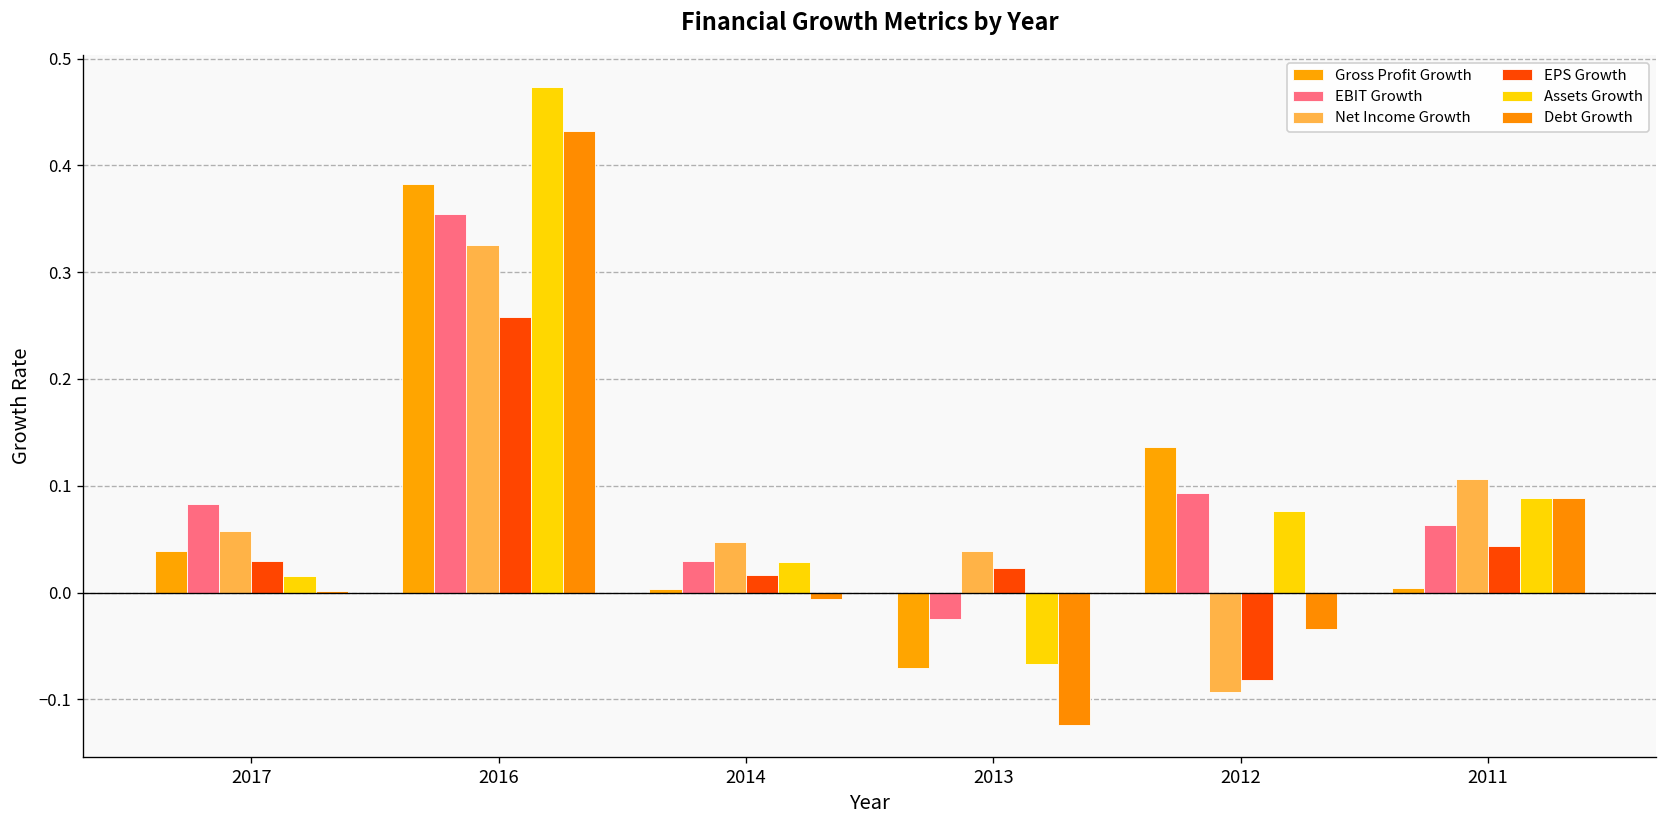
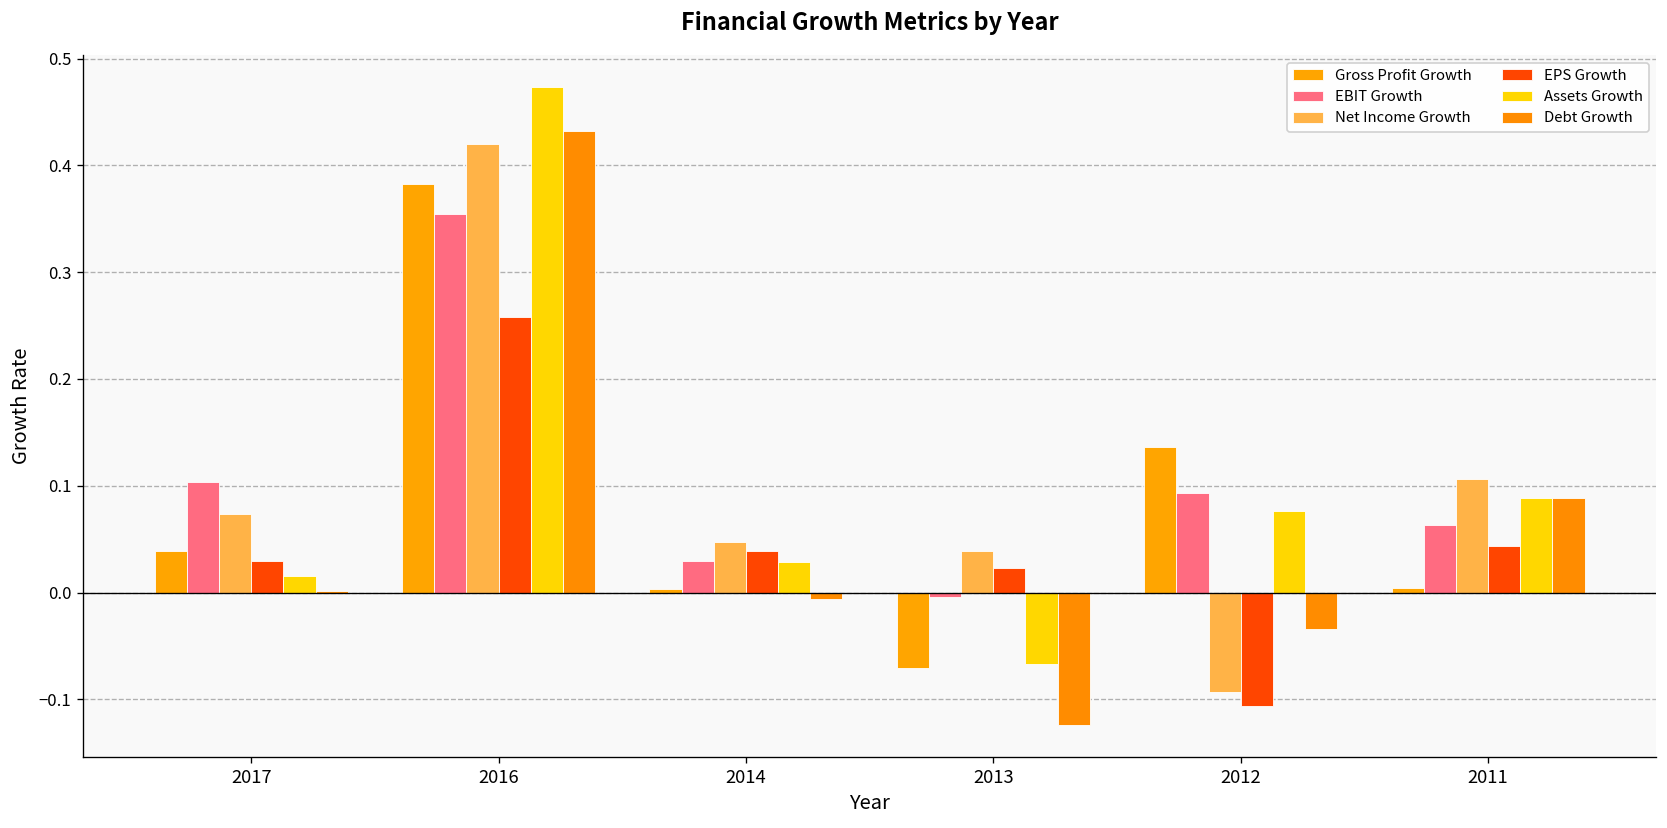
  {
    "EBIT Growth": {
-     "2017": 0.08,
+     "2017": 0.10,
      "2016": 0.35,
      "2014": 0.03,
-     "2013": -0.03,
+     "2013": 0.00,
      "2012": 0.09,
      "2011": 0.06
    },
    "Net Income Growth": {
-     "2017": 0.06,
-     "2016": 0.33,
+     "2017": 0.07,
+     "2016": 0.42,
      "2014": 0.05,
      "2013": 0.04,
      "2012": -0.09,
      "2011": 0.11
    },
    "EPS Growth": {
      "2017": 0.03,
      "2016": 0.26,
-     "2014": 0.02,
+     "2014": 0.04,
      "2013": 0.02,
-     "2012": -0.08,
+     "2012": -0.11,
      "2011": 0.04
    }
  }
